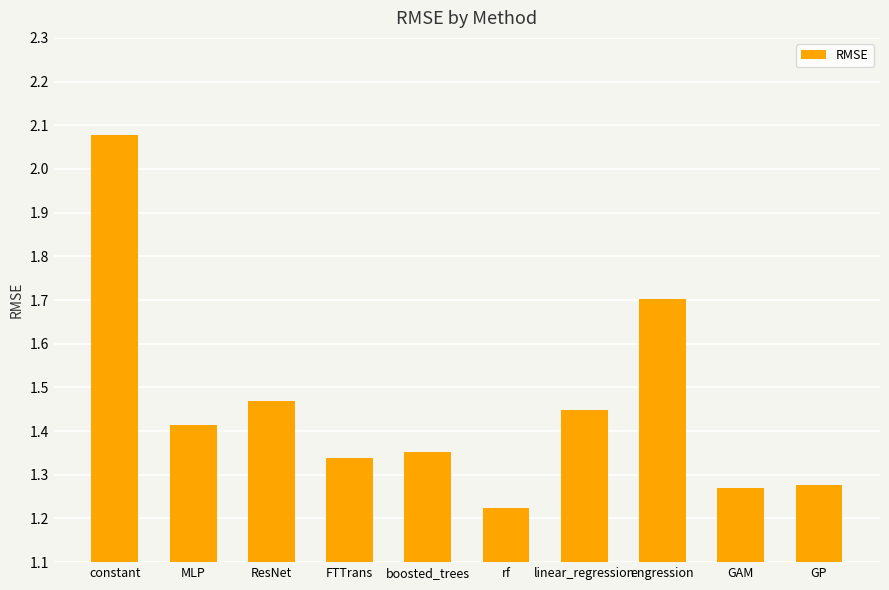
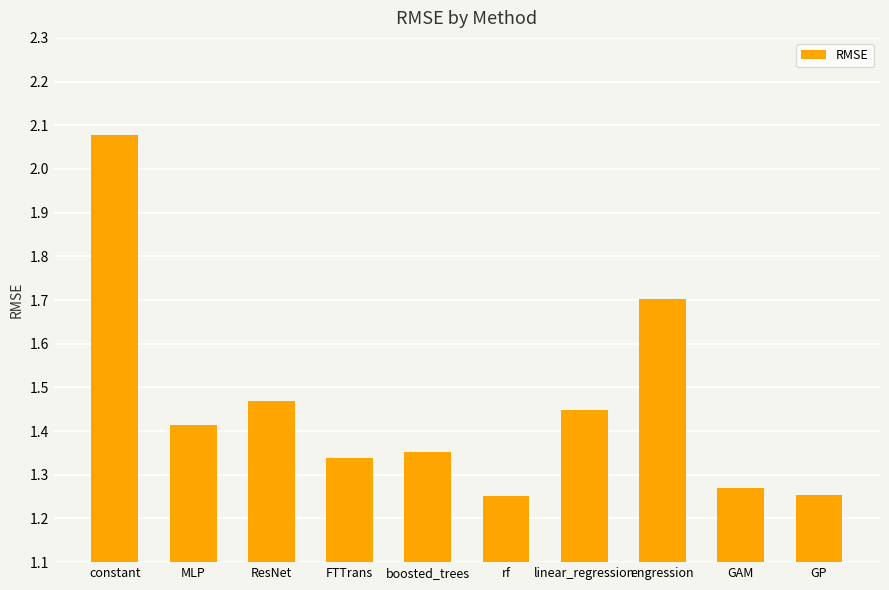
  {
    "constant": 2.08,
    "MLP": 1.41,
    "ResNet": 1.47,
    "FTTrans": 1.34,
    "boosted_trees": 1.35,
-   "rf": 1.22,
+   "rf": 1.25,
    "linear_regression": 1.45,
    "engression": 1.70,
    "GAM": 1.27,
-   "GP": 1.28
+   "GP": 1.25
  }
